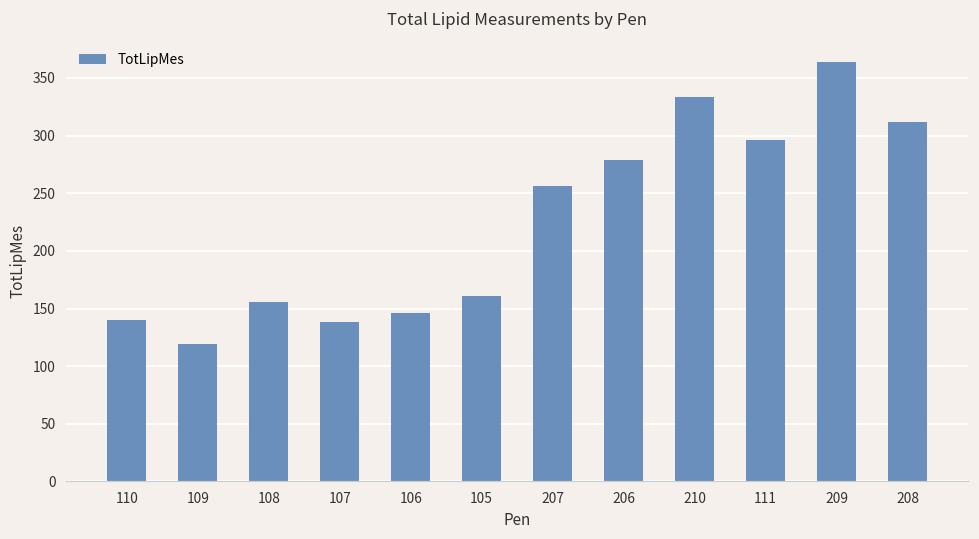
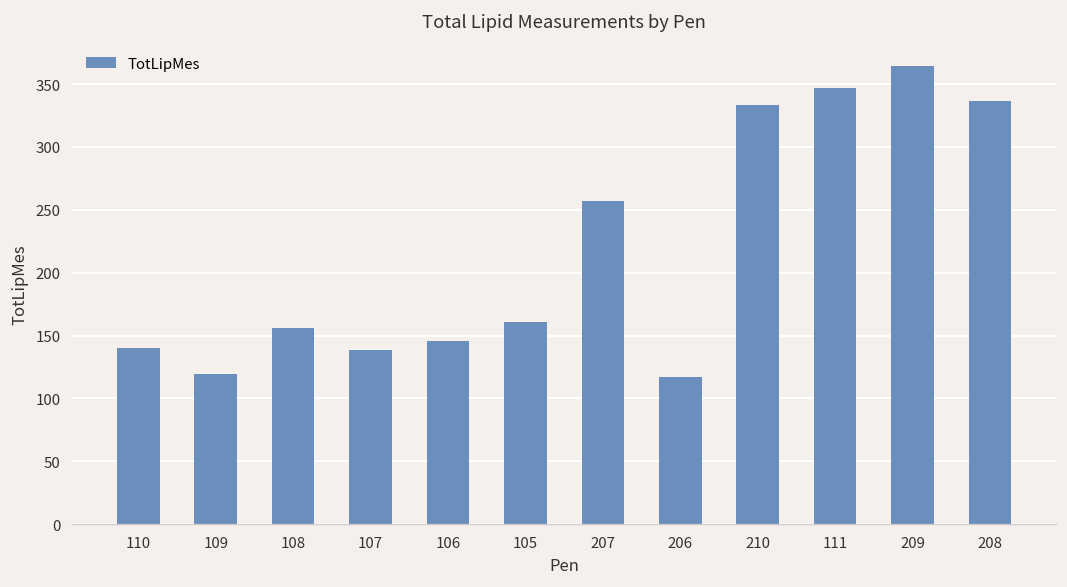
  {
    "110": 140,
    "109": 119,
    "108": 156,
    "107": 138,
    "106": 146,
    "105": 161,
    "207": 257,
-   "206": 279,
+   "206": 117,
    "210": 333,
-   "111": 296,
+   "111": 347,
    "209": 364,
-   "208": 312
+   "208": 336
  }
